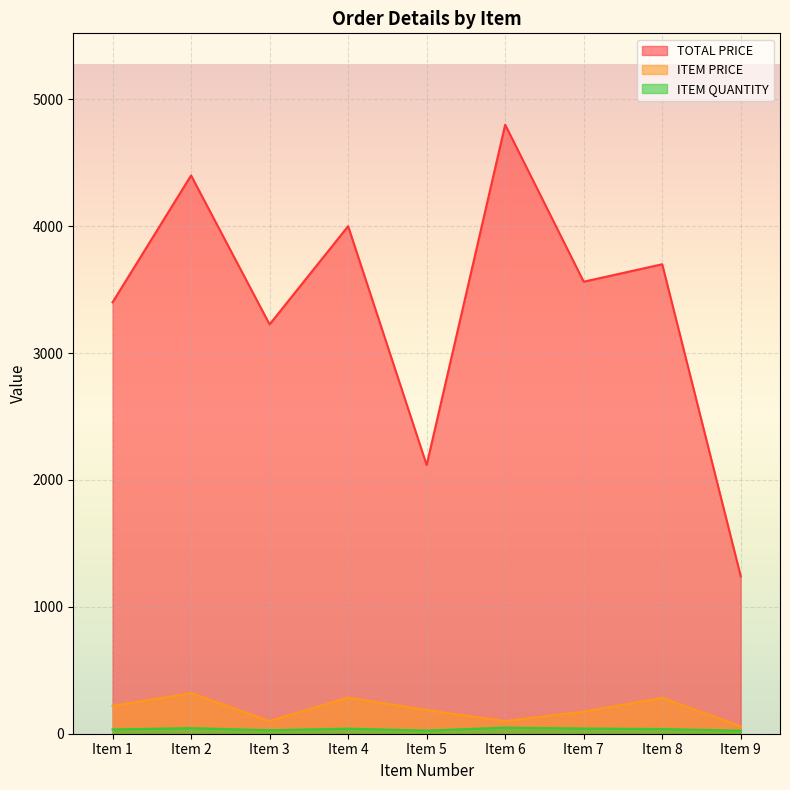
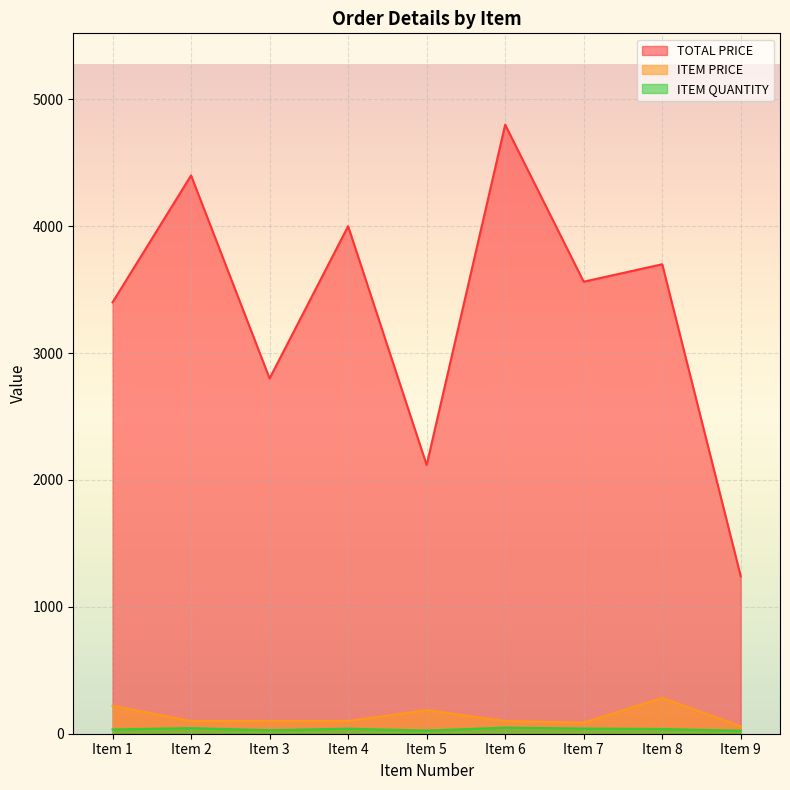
  {
    "TOTAL PRICE": {
      "Item 1": 3400,
      "Item 2": 4400,
-     "Item 3": 3230,
+     "Item 3": 2800,
      "Item 4": 4000,
      "Item 5": 2120,
      "Item 6": 4800,
      "Item 7": 3560,
      "Item 8": 3700,
      "Item 9": 1240
    },
    "ITEM PRICE": {
      "Item 1": 220,
-     "Item 2": 320,
+     "Item 2": 100,
      "Item 3": 100,
-     "Item 4": 290,
+     "Item 4": 100,
      "Item 5": 190,
      "Item 6": 100,
-     "Item 7": 170,
+     "Item 7": 90,
      "Item 8": 280,
      "Item 9": 60
    },
    "ITEM QUANTITY": {
      "Item 1": 30,
      "Item 2": 40,
      "Item 3": 30,
      "Item 4": 40,
      "Item 5": 30,
      "Item 6": 50,
      "Item 7": 40,
      "Item 8": 40,
      "Item 9": 20
    }
  }
